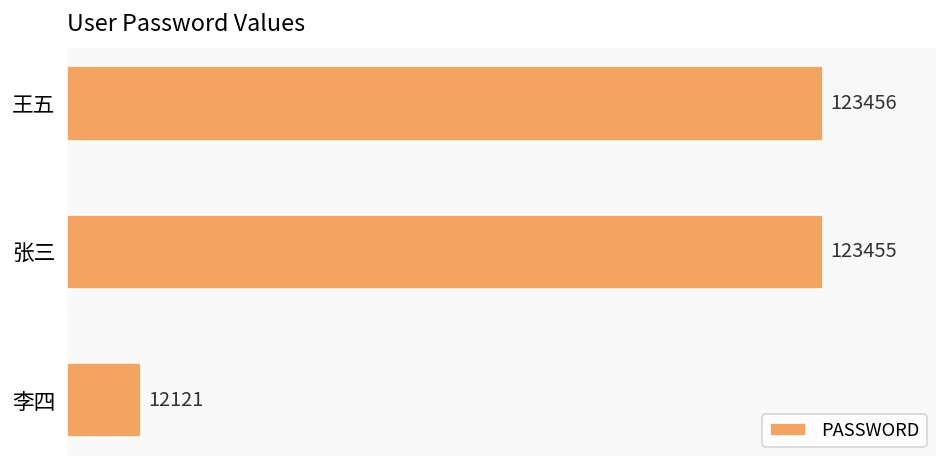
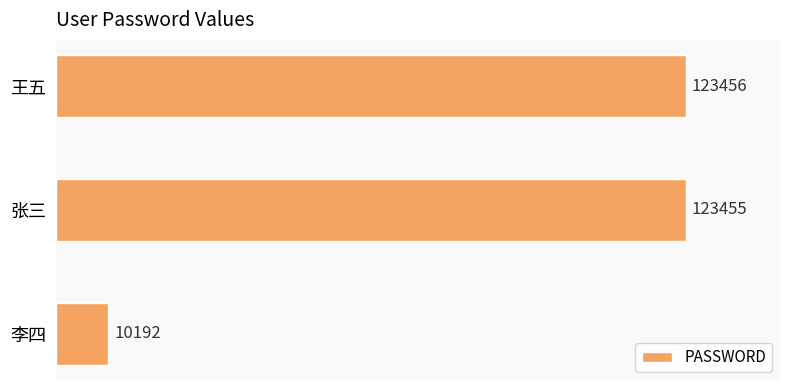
  {
    "王五": 123456,
    "张三": 123455,
-   "李四": 12121
+   "李四": 10192
  }
